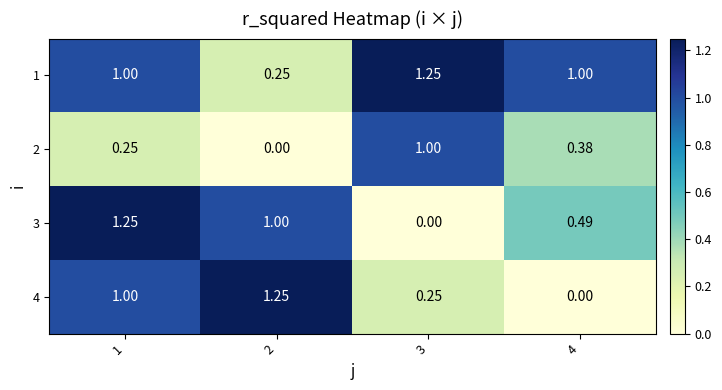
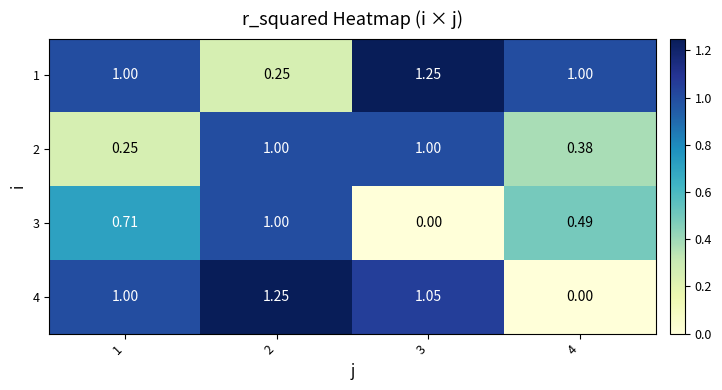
  {
    "1": {
      "1": 1.00,
      "2": 0.25,
      "3": 1.25,
      "4": 1.00
    },
    "2": {
      "1": 0.25,
-     "2": 0.00,
+     "2": 1.00,
      "3": 1.00,
      "4": 0.38
    },
    "3": {
-     "1": 1.25,
+     "1": 0.71,
      "2": 1.00,
      "3": 0.00,
      "4": 0.49
    },
    "4": {
      "1": 1.00,
      "2": 1.25,
-     "3": 0.25,
+     "3": 1.05,
      "4": 0.00
    }
  }
